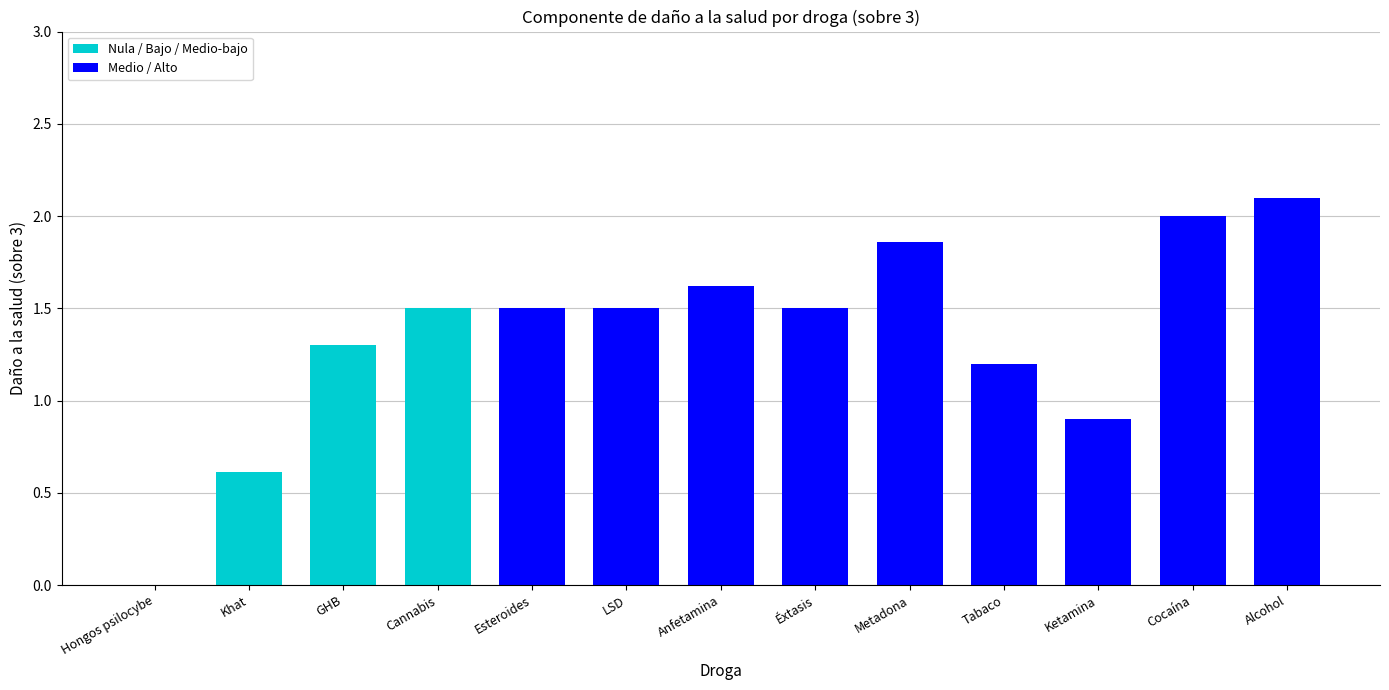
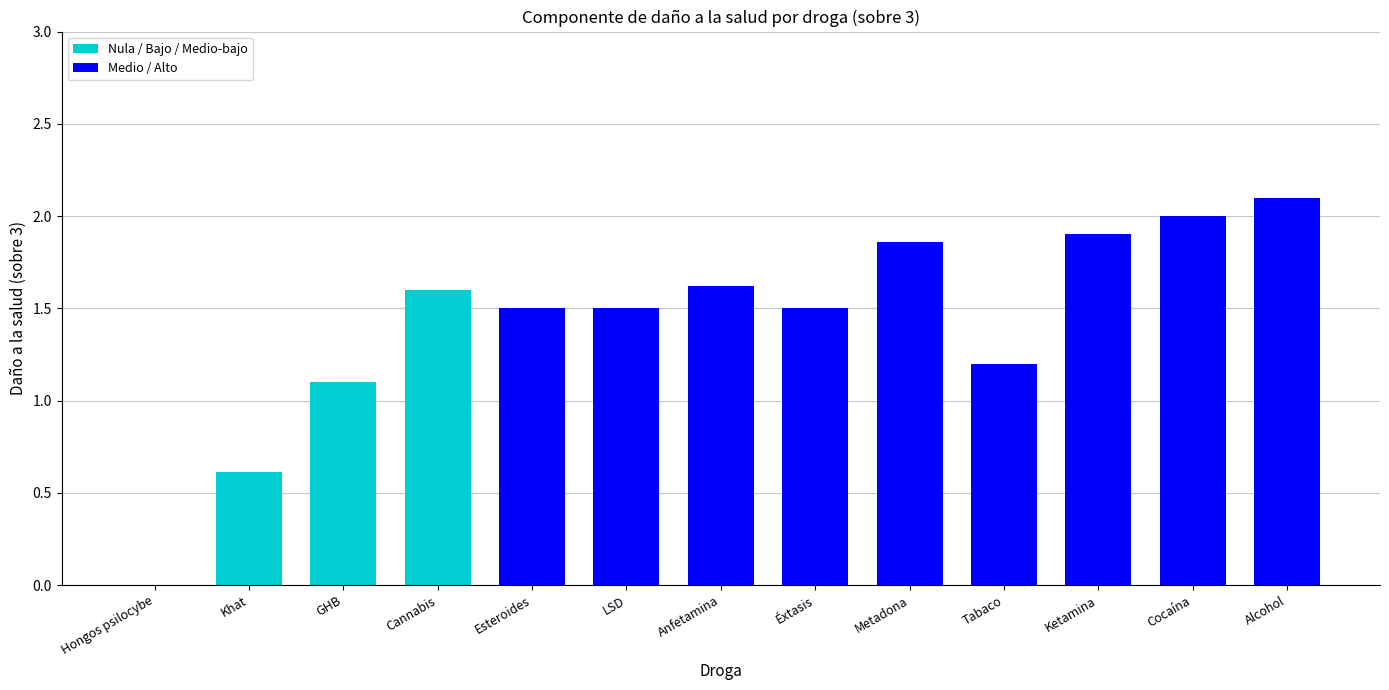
  {
    "Hongos psilocybe": 0.0,
    "Khat": 0.6,
-   "GHB": 1.3,
-   "Cannabis": 1.5,
+   "GHB": 1.1,
+   "Cannabis": 1.6,
    "Esteroides": 1.5,
    "LSD": 1.5,
    "Anfetamina": 1.62,
    "Éxtasis": 1.5,
    "Metadona": 1.86,
    "Tabaco": 1.2,
-   "Ketamina": 0.9,
+   "Ketamina": 1.9,
    "Cocaína": 2.0,
    "Alcohol": 2.1
  }
